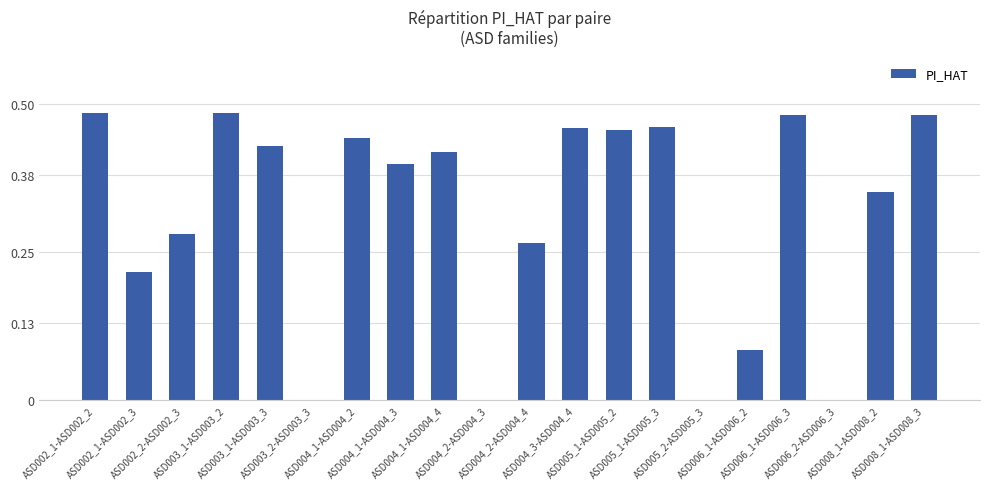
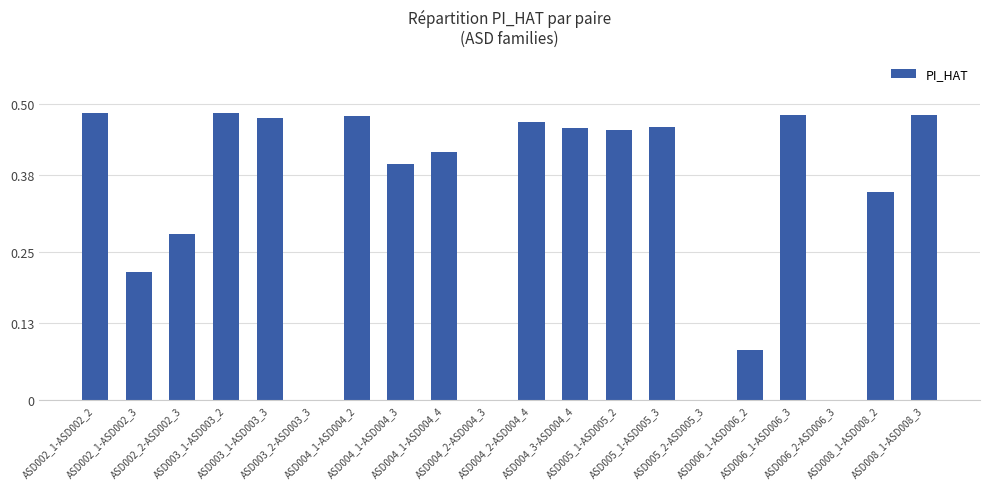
  {
    "ASD002_1-ASD002_2": 0.48,
    "ASD002_1-ASD002_3": 0.22,
    "ASD002_2-ASD002_3": 0.28,
    "ASD003_1-ASD003_2": 0.49,
-   "ASD003_1-ASD003_3": 0.43,
+   "ASD003_1-ASD003_3": 0.48,
    "ASD003_2-ASD003_3": 0.00,
-   "ASD004_1-ASD004_2": 0.44,
+   "ASD004_1-ASD004_2": 0.48,
    "ASD004_1-ASD004_3": 0.40,
    "ASD004_1-ASD004_4": 0.42,
    "ASD004_2-ASD004_3": 0.00,
-   "ASD004_2-ASD004_4": 0.26,
+   "ASD004_2-ASD004_4": 0.47,
    "ASD004_3-ASD004_4": 0.46,
    "ASD005_1-ASD005_2": 0.46,
    "ASD005_1-ASD005_3": 0.46,
    "ASD005_2-ASD005_3": 0.00,
    "ASD006_1-ASD006_2": 0.08,
    "ASD006_1-ASD006_3": 0.48,
    "ASD006_2-ASD006_3": 0.00,
    "ASD008_1-ASD008_2": 0.35,
    "ASD008_1-ASD008_3": 0.48
  }
